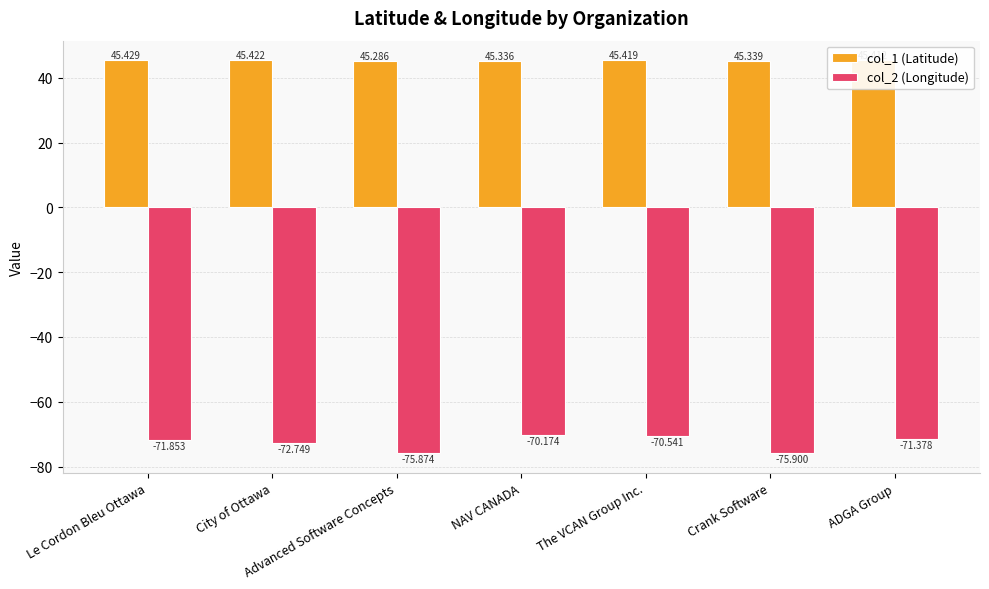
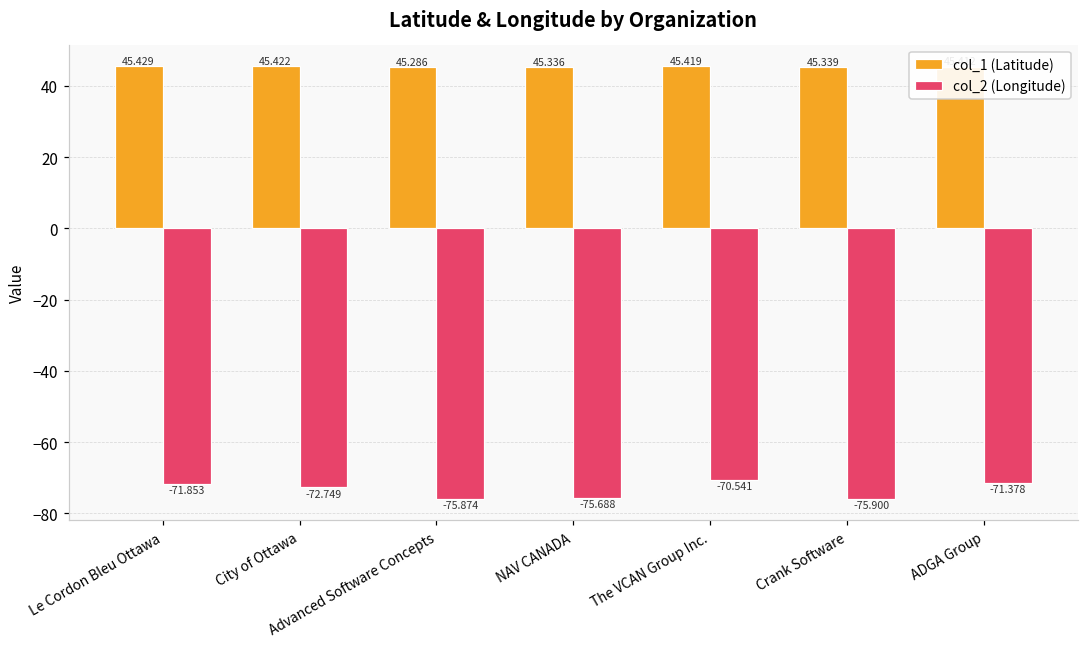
  {
    "col_1 (Latitude)": {
      "Le Cordon Bleu Ottawa": 45.429,
      "City of Ottawa": 45.422,
      "Advanced Software Concepts": 45.286,
      "NAV CANADA": 45.336,
      "The VCAN Group Inc.": 45.419,
      "Crank Software": 45.339
    },
    "col_2 (Longitude)": {
      "Le Cordon Bleu Ottawa": -71.853,
      "City of Ottawa": -72.749,
      "Advanced Software Concepts": -75.874,
-     "NAV CANADA": -70.174,
+     "NAV CANADA": -75.688,
      "The VCAN Group Inc.": -70.541,
      "Crank Software": -75.900,
      "ADGA Group": -71.378
    }
  }
